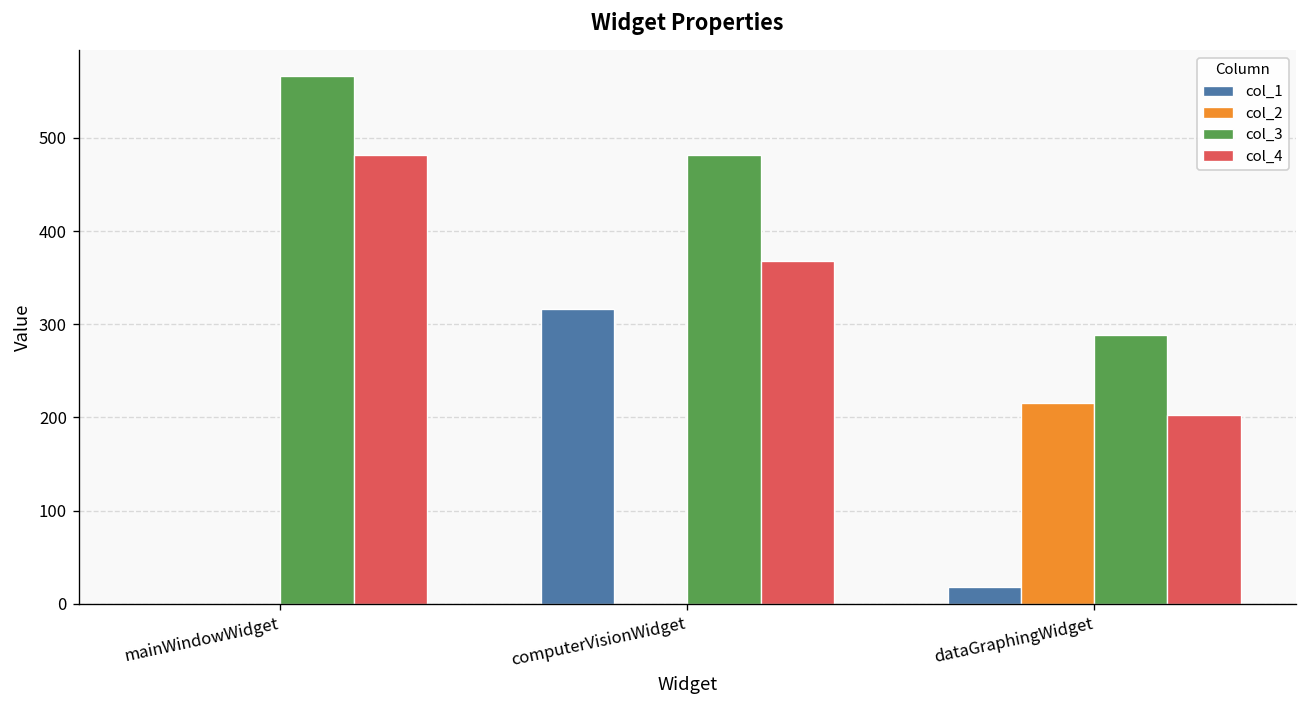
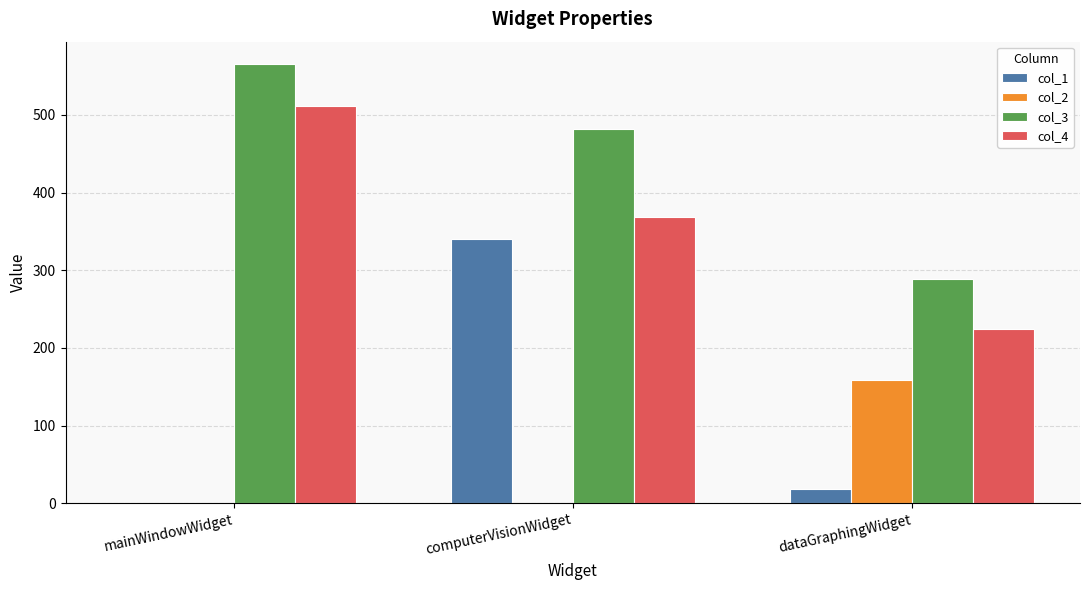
  {
    "col_1": {
      "mainWindowWidget": 0,
-     "computerVisionWidget": 320,
+     "computerVisionWidget": 340,
      "dataGraphingWidget": 20
    },
    "col_2": {
      "mainWindowWidget": 0,
      "computerVisionWidget": 0,
-     "dataGraphingWidget": 220
+     "dataGraphingWidget": 160
    },
    "col_3": {
      "mainWindowWidget": 570,
      "computerVisionWidget": 480,
      "dataGraphingWidget": 290
    },
    "col_4": {
-     "mainWindowWidget": 480,
+     "mainWindowWidget": 510,
      "computerVisionWidget": 370,
-     "dataGraphingWidget": 200
+     "dataGraphingWidget": 220
    }
  }
